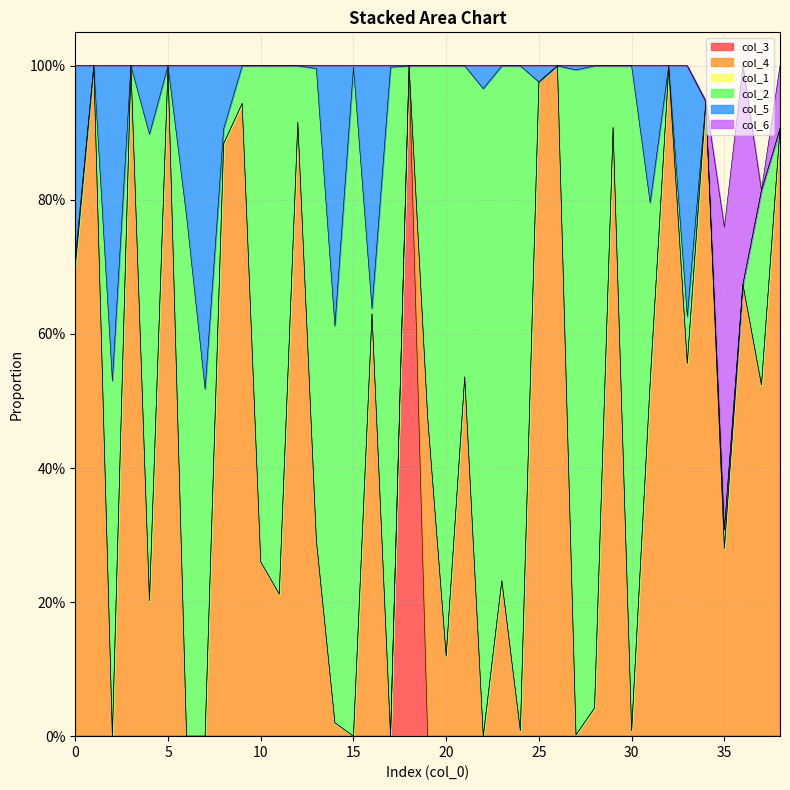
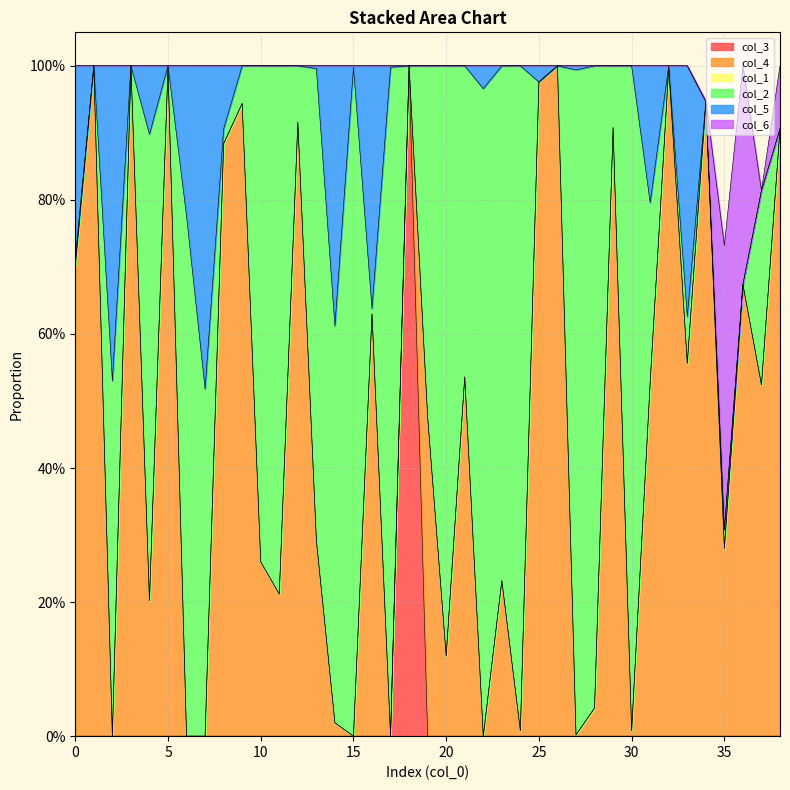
  {
    "col_3": {
      "0": "0%",
      "5": "0%",
      "10": "0%",
      "20": "0%",
      "25": "0%",
      "30": "0%",
      "35": "0%"
    },
    "col_1": {
      "0": "70%",
      "10": "26%",
      "20": "12%",
      "30": "1%",
      "35": "28%"
    },
    "col_2": {
      "0": "1%"
    },
    "col_6": {
-     "35": "45%"
+     "35": "42%"
    }
  }
